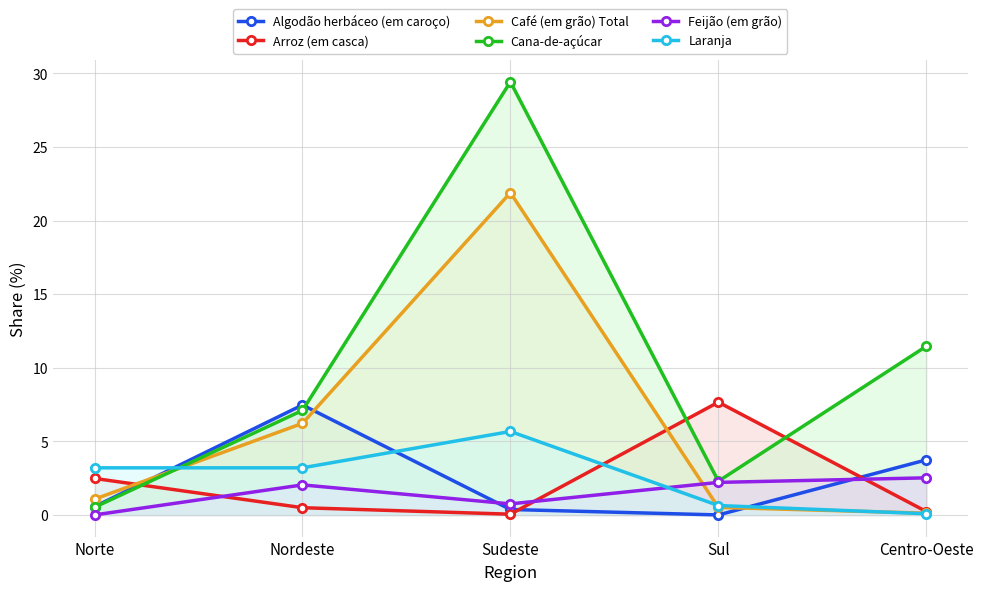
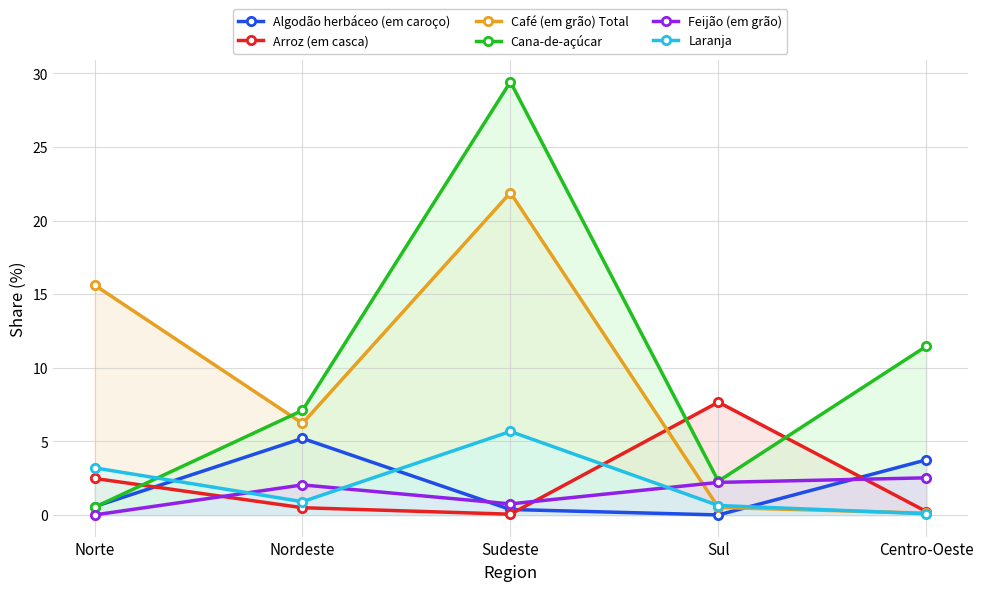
  {
    "Algodão herbáceo (em caroço)": {
-     "Nordeste": 7.5,
+     "Nordeste": 5.2,
      "Sudeste": 0.4,
      "Sul": 0.0,
      "Centro-Oeste": 3.7
    },
    "Arroz (em casca)": {
      "Norte": 2.5,
      "Nordeste": 0.5,
      "Sudeste": 0.1,
      "Sul": 7.7
    },
    "Café (em grão) Total": {
-     "Norte": 1.1,
+     "Norte": 15.6,
      "Nordeste": 6.2,
      "Sudeste": 21.9
    },
    "Cana-de-açúcar": {
      "Nordeste": 7.1,
      "Sudeste": 29.4,
      "Centro-Oeste": 11.5
    },
    "Feijão (em grão)": {
      "Norte": 0.0,
      "Nordeste": 2.0,
      "Sudeste": 0.8,
      "Centro-Oeste": 2.5
    },
    "Laranja": {
      "Norte": 3.2,
-     "Nordeste": 3.2,
+     "Nordeste": 0.9,
      "Sudeste": 5.7
    }
  }
